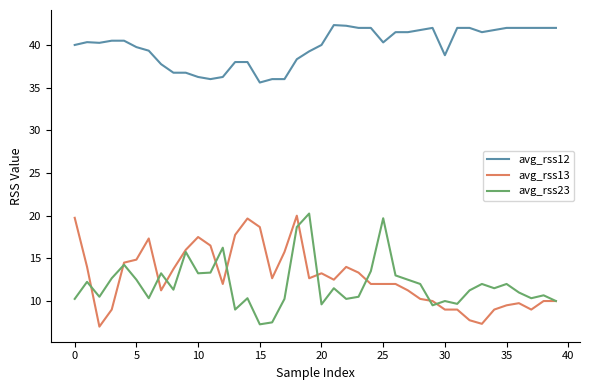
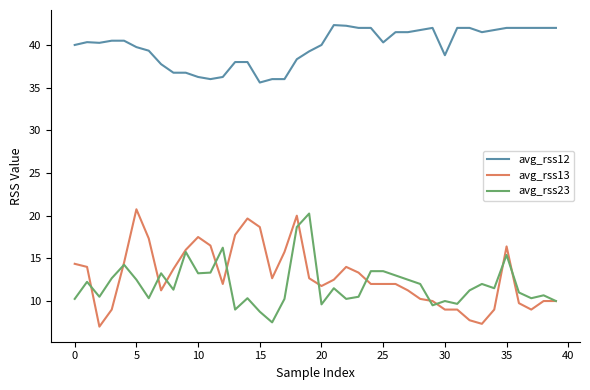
  {
    "avg_rss12": {
      "0": 40,
      "5": 40,
      "10": 36,
      "15": 36,
      "20": 40,
      "25": 40,
      "30": 39,
      "35": 42
    },
    "avg_rss13": {
-     "0": 20,
-     "5": 15,
+     "0": 14,
+     "5": 21,
      "10": 18,
      "15": 19,
-     "20": 13,
+     "20": 12,
      "25": 12,
      "30": 9,
-     "35": 10
+     "35": 16
    },
    "avg_rss23": {
      "0": 10,
      "5": 13,
      "10": 13,
-     "15": 7,
+     "15": 9,
      "20": 10,
-     "25": 20,
+     "25": 14,
      "30": 10,
-     "35": 12
+     "35": 15
    }
  }
